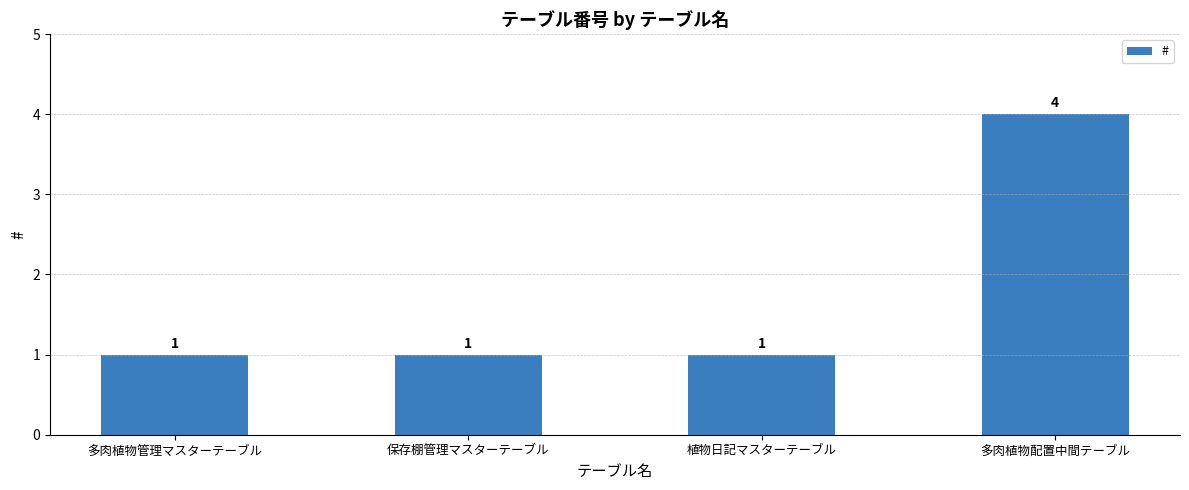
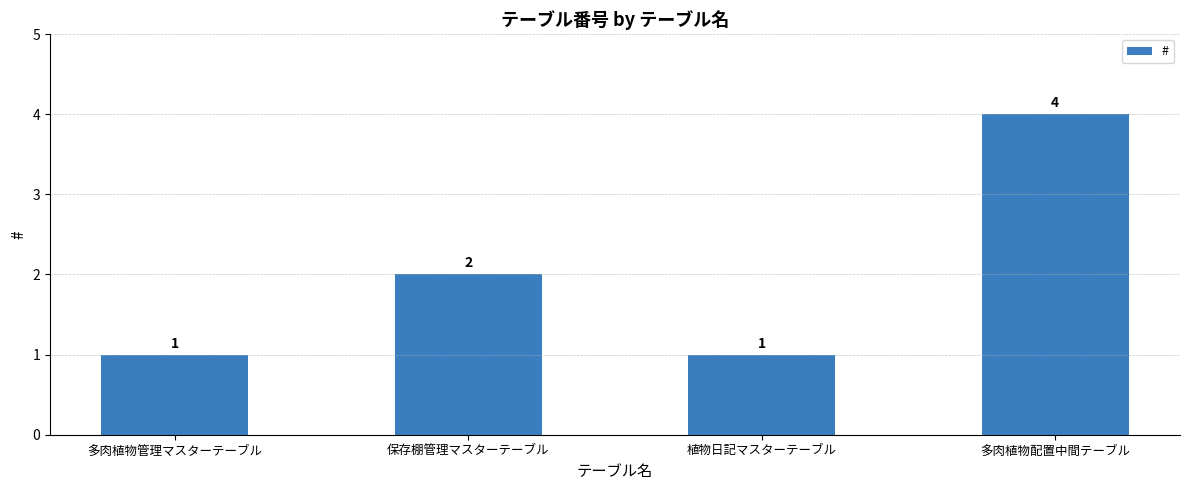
  {
    "多肉植物管理マスターテーブル": 1,
-   "保存棚管理マスターテーブル": 1,
+   "保存棚管理マスターテーブル": 2,
    "植物日記マスターテーブル": 1,
    "多肉植物配置中間テーブル": 4
  }
